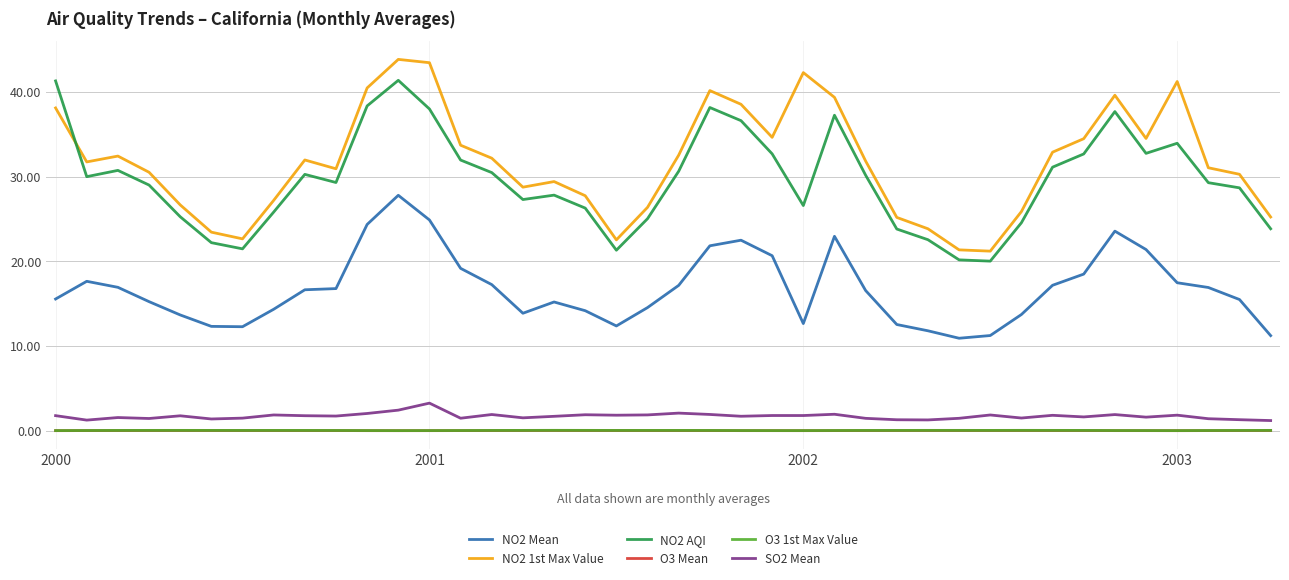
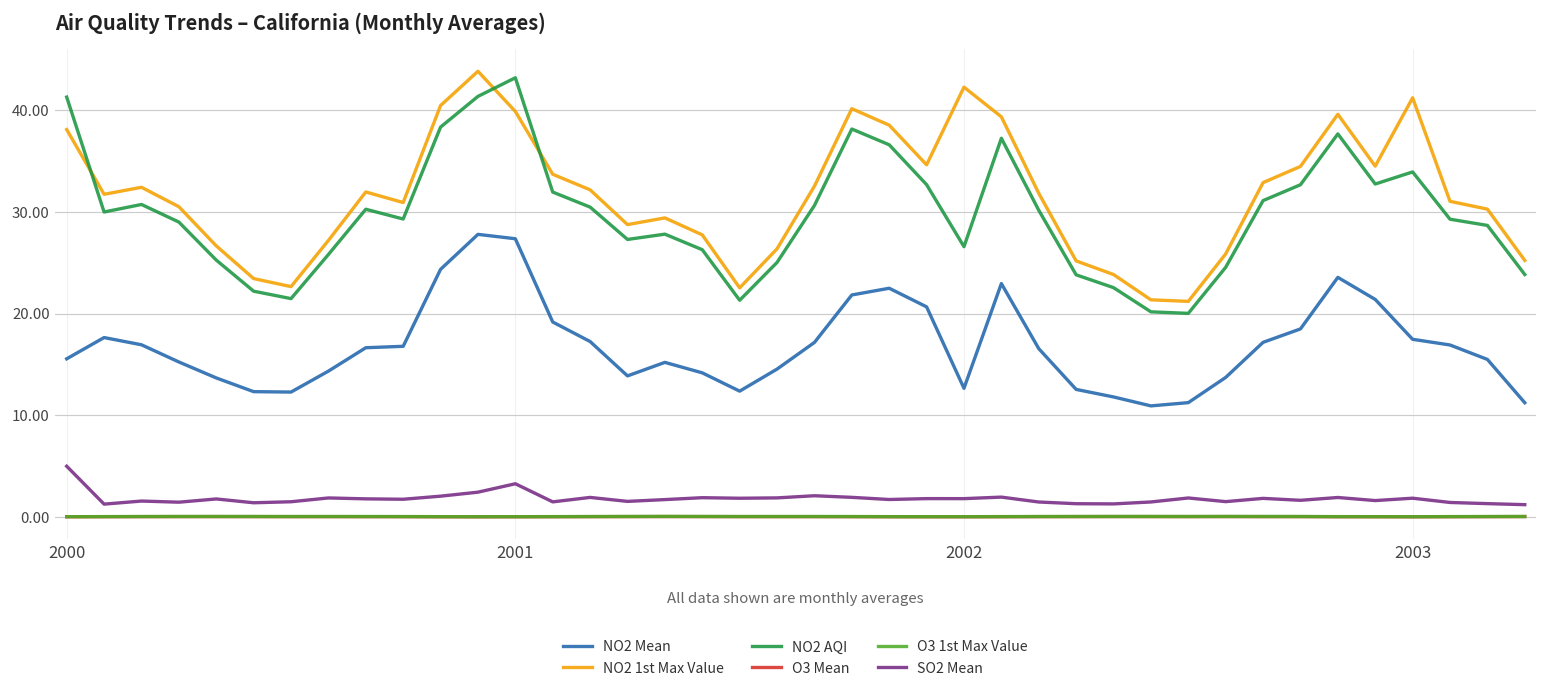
  {
    "NO2 Mean": {
      "2000": 16,
-     "2001": 25,
+     "2001": 27,
      "2002": 13,
      "2003": 17
    },
    "NO2 1st Max Value": {
      "2000": 38,
-     "2001": 43,
+     "2001": 40,
      "2002": 42,
      "2003": 41
    },
    "NO2 AQI": {
      "2000": 41,
-     "2001": 38,
+     "2001": 43,
      "2002": 27,
      "2003": 34
    },
    "O3 1st Max Value": {
      "2000": 0,
      "2001": 0,
      "2002": 0,
      "2003": 0
    },
    "SO2 Mean": {
-     "2000": 2,
+     "2000": 5,
      "2001": 3,
      "2002": 2,
      "2003": 2
    }
  }
